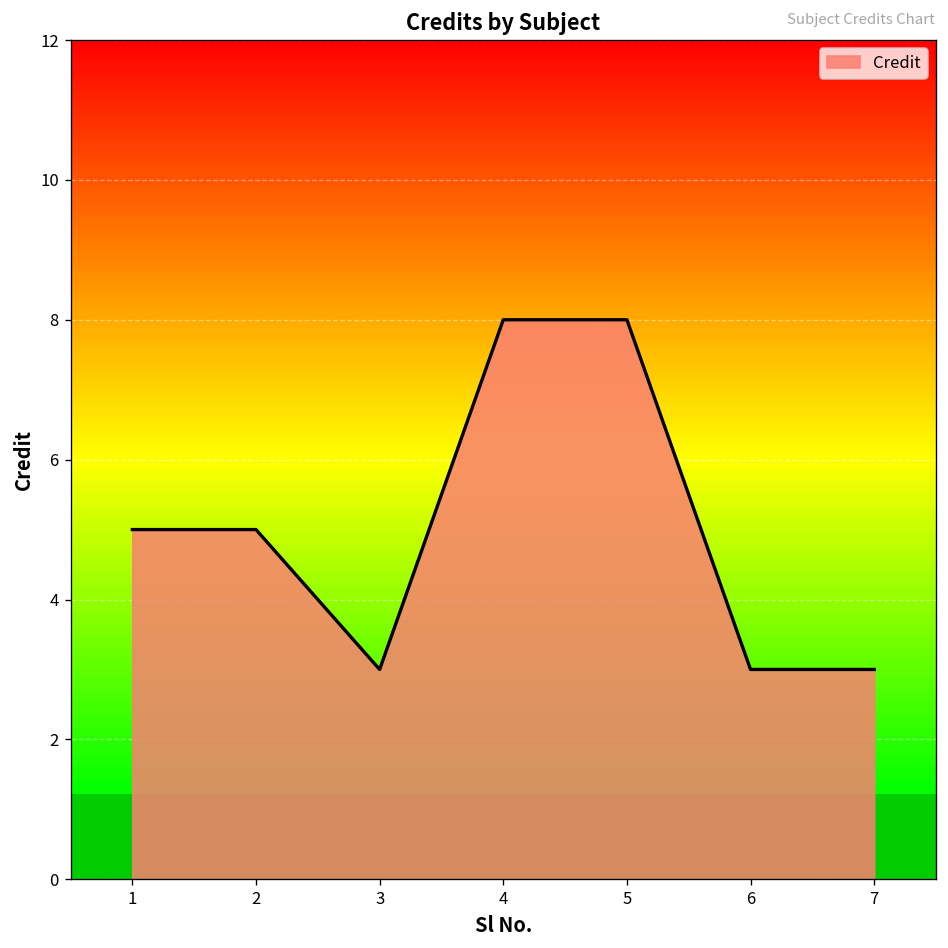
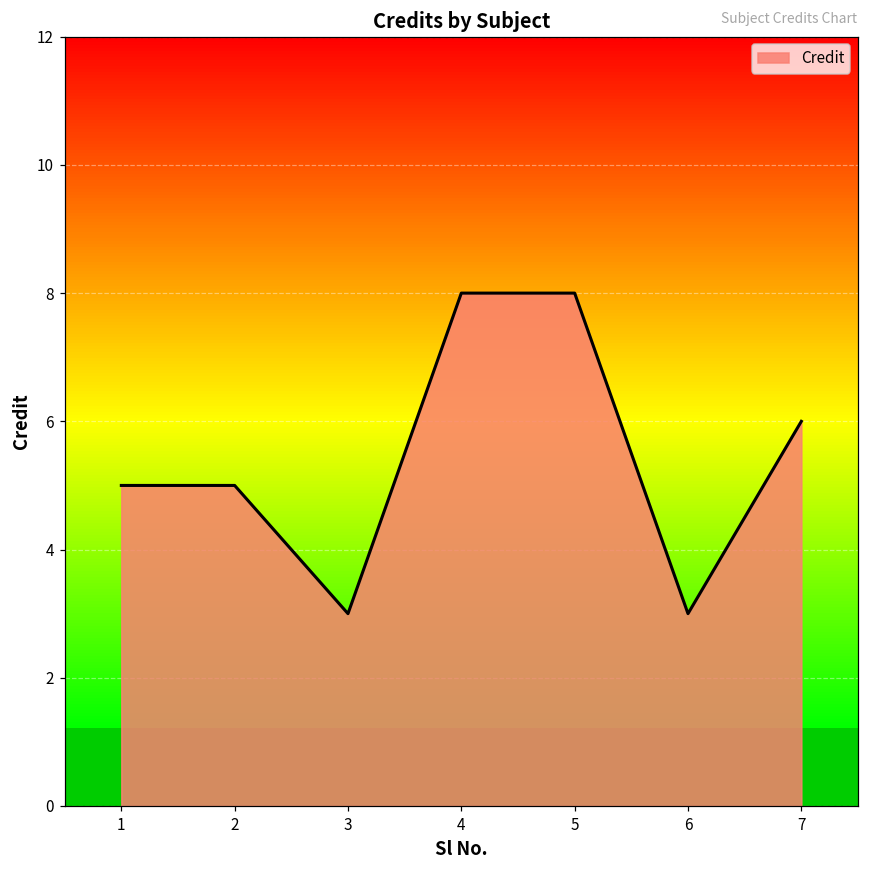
  {
    "1": 5,
    "2": 5,
    "3": 3,
    "4": 8,
    "5": 8,
    "6": 3,
-   "7": 3
+   "7": 6
  }
